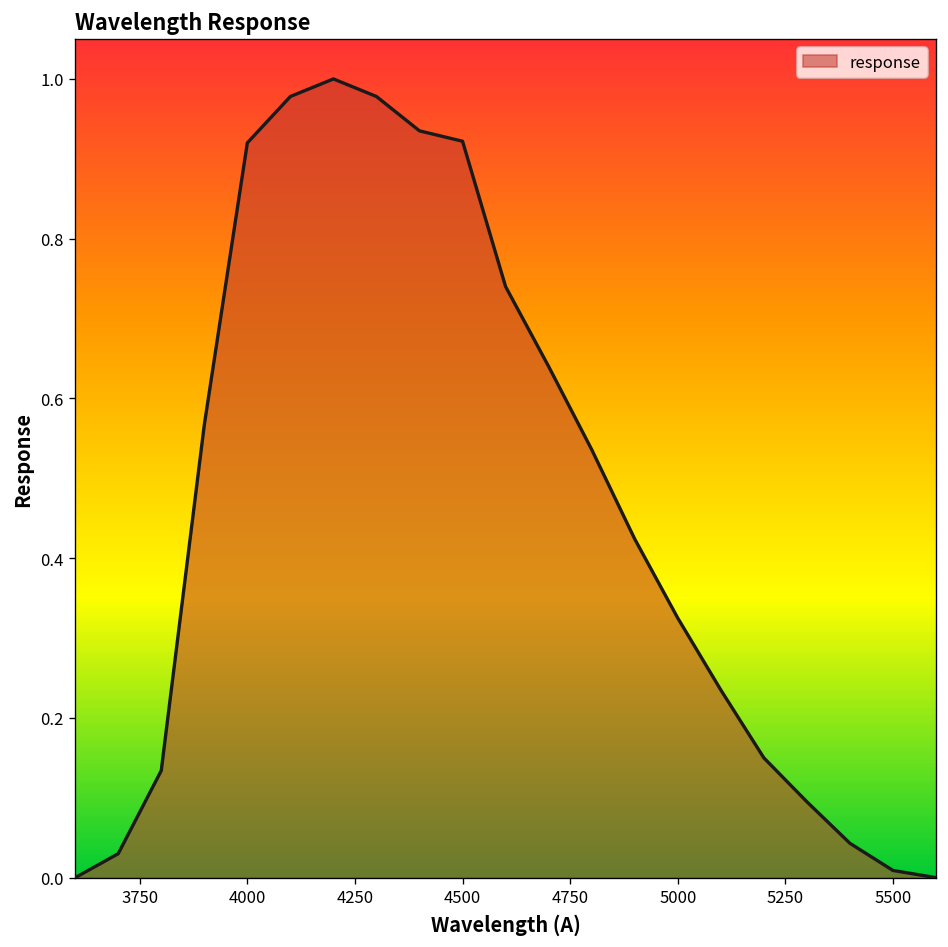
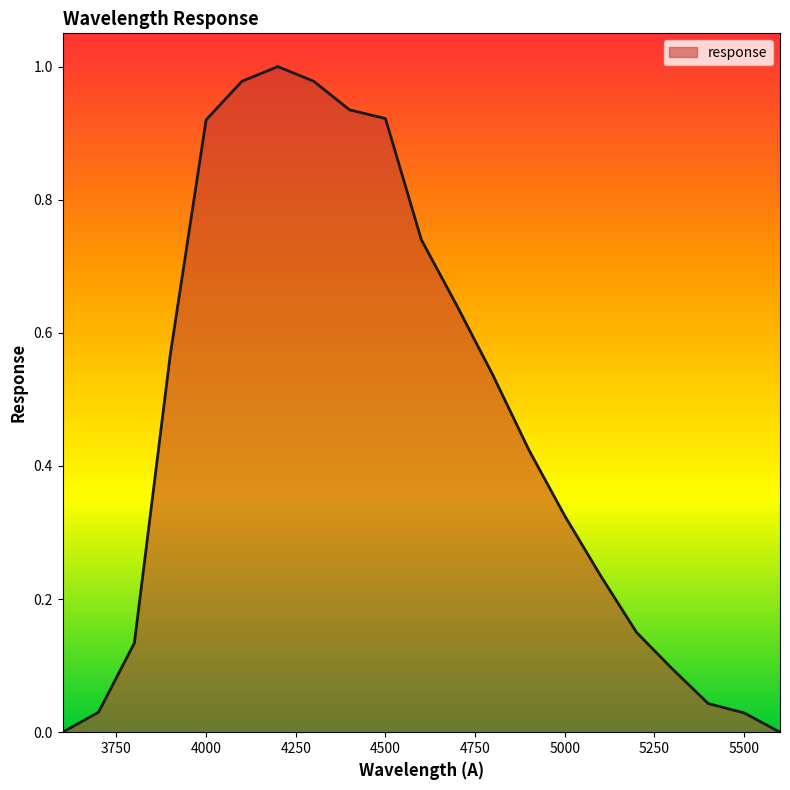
  {
    "4000": 0.92,
    "4500": 0.92,
    "5000": 0.33,
-   "5500": 0.01
+   "5500": 0.03
  }
